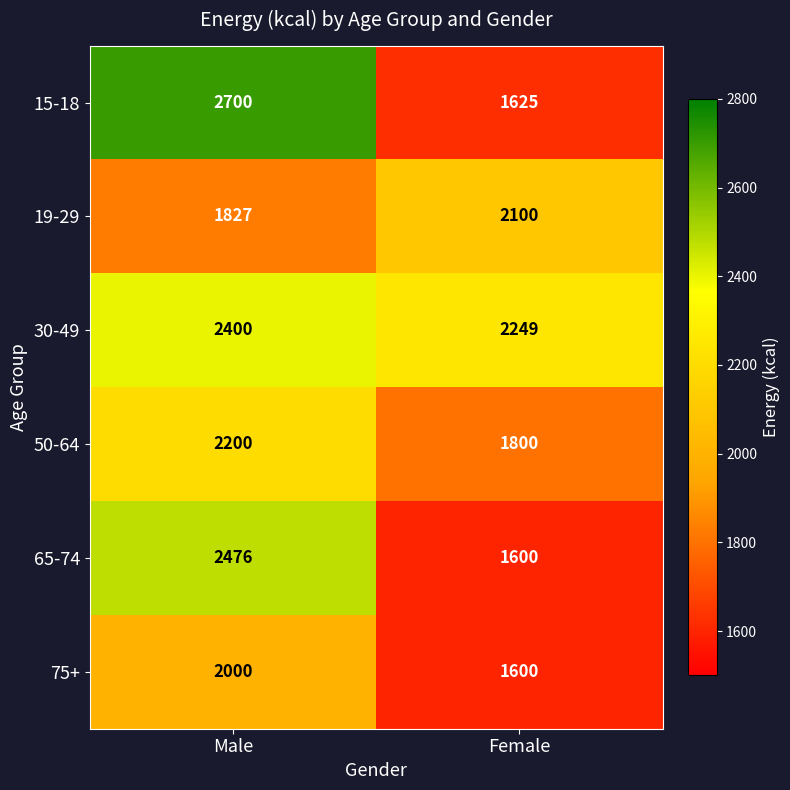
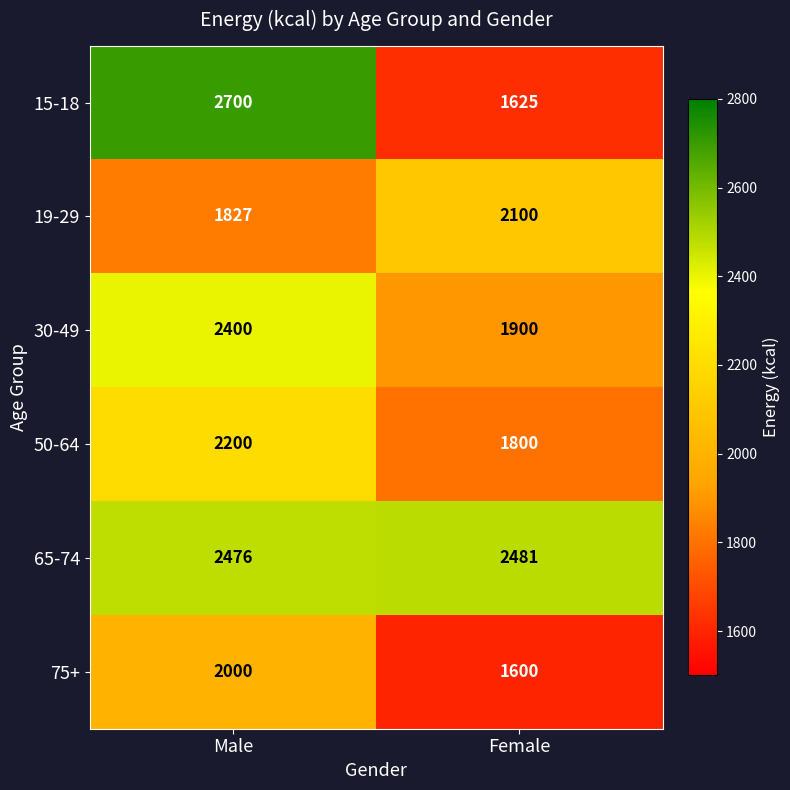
  {
    "15-18": {
      "Male": 2700,
      "Female": 1625
    },
    "19-29": {
      "Male": 1827,
      "Female": 2100
    },
    "30-49": {
      "Male": 2400,
-     "Female": 2249
+     "Female": 1900
    },
    "50-64": {
      "Male": 2200,
      "Female": 1800
    },
    "65-74": {
      "Male": 2476,
-     "Female": 1600
+     "Female": 2481
    },
    "75+": {
      "Male": 2000,
      "Female": 1600
    }
  }
